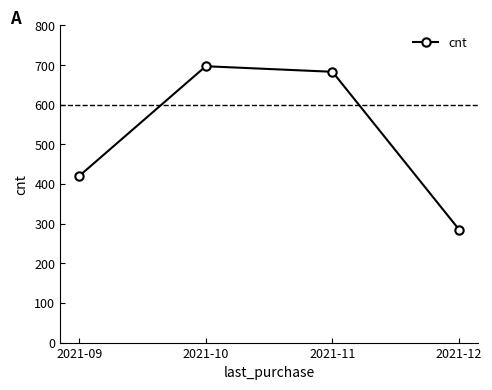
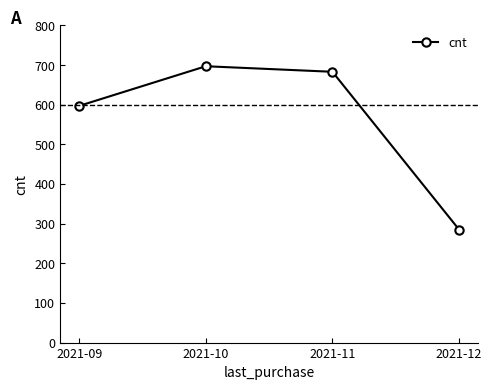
  {
-   "2021-09": 420,
+   "2021-09": 600,
    "2021-10": 700,
    "2021-11": 680,
    "2021-12": 290
  }
